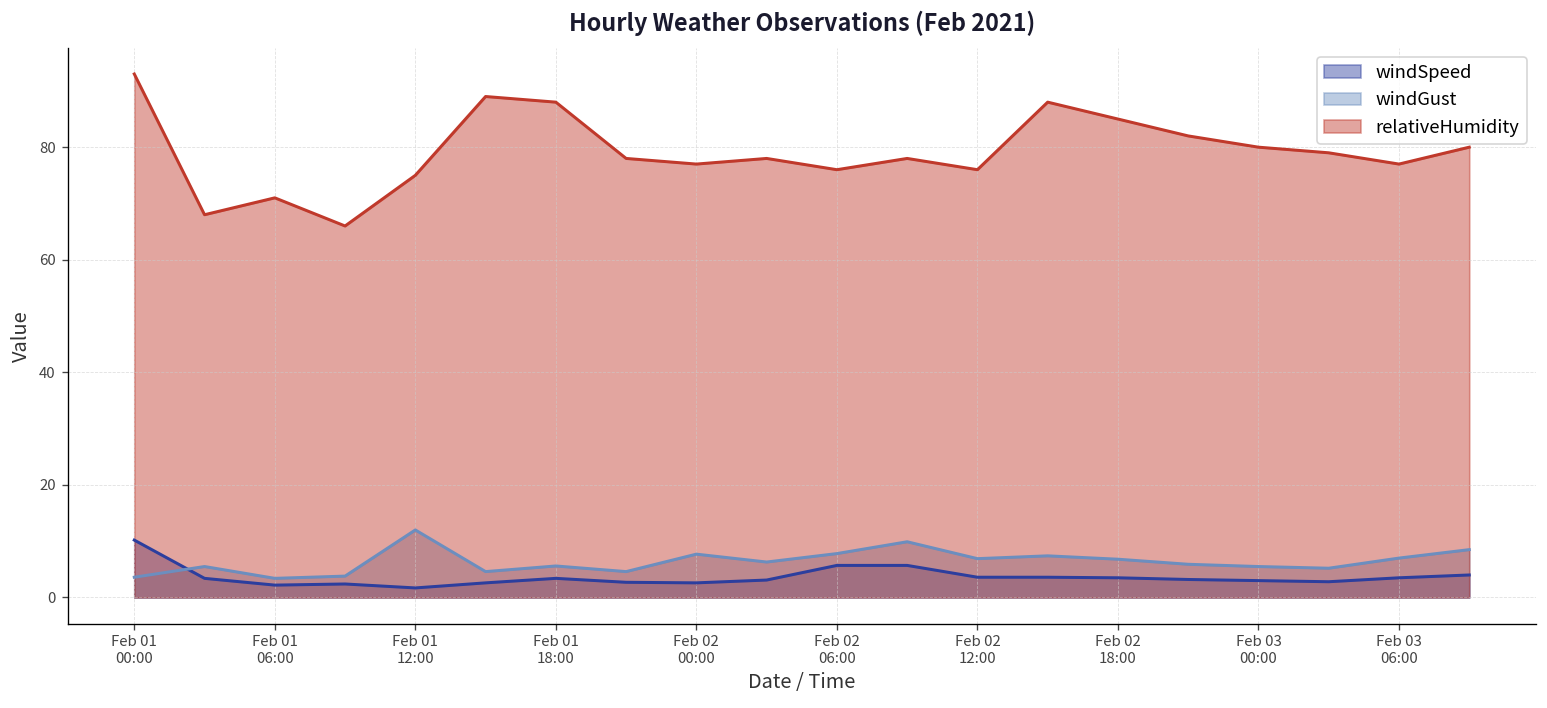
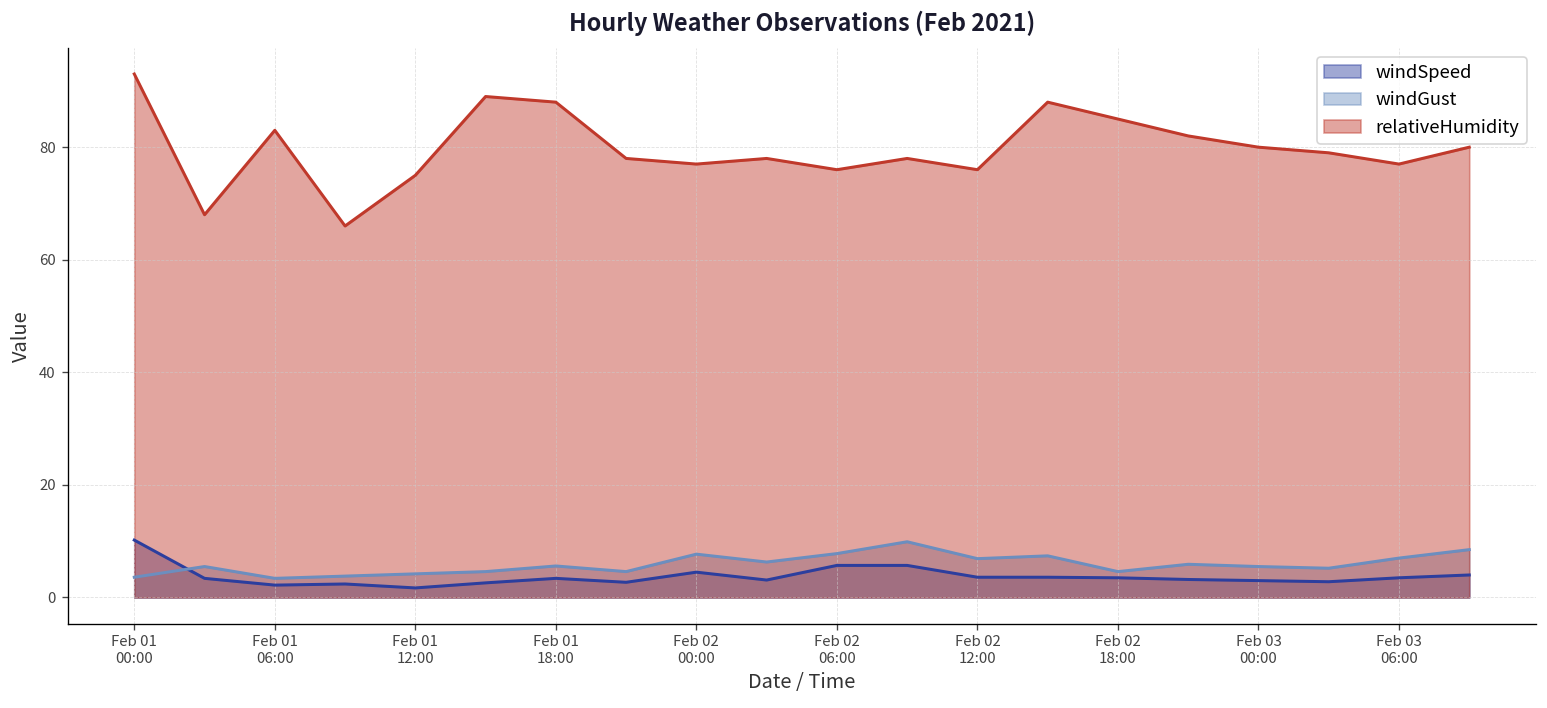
  {
    "windSpeed": {
      "Feb 01 00:00": 10,
      "Feb 01 06:00": 2,
      "Feb 01 12:00": 2,
      "Feb 01 18:00": 3,
-     "Feb 02 00:00": 3,
+     "Feb 02 00:00": 5,
      "Feb 02 06:00": 6,
      "Feb 02 12:00": 4,
      "Feb 02 18:00": 4,
      "Feb 03 00:00": 3,
      "Feb 03 06:00": 4
    },
    "windGust": {
      "Feb 01 00:00": 4,
      "Feb 01 06:00": 3,
-     "Feb 01 12:00": 12,
+     "Feb 01 12:00": 4,
      "Feb 01 18:00": 6,
      "Feb 02 00:00": 8,
      "Feb 02 06:00": 8,
      "Feb 02 12:00": 7,
-     "Feb 02 18:00": 7,
+     "Feb 02 18:00": 5,
      "Feb 03 00:00": 6,
      "Feb 03 06:00": 7
    },
    "relativeHumidity": {
      "Feb 01 00:00": 93,
-     "Feb 01 06:00": 71,
+     "Feb 01 06:00": 83,
      "Feb 01 12:00": 75,
      "Feb 01 18:00": 88,
      "Feb 02 00:00": 77,
      "Feb 02 06:00": 76,
      "Feb 02 12:00": 76,
      "Feb 02 18:00": 85,
      "Feb 03 00:00": 80,
      "Feb 03 06:00": 77
    }
  }
